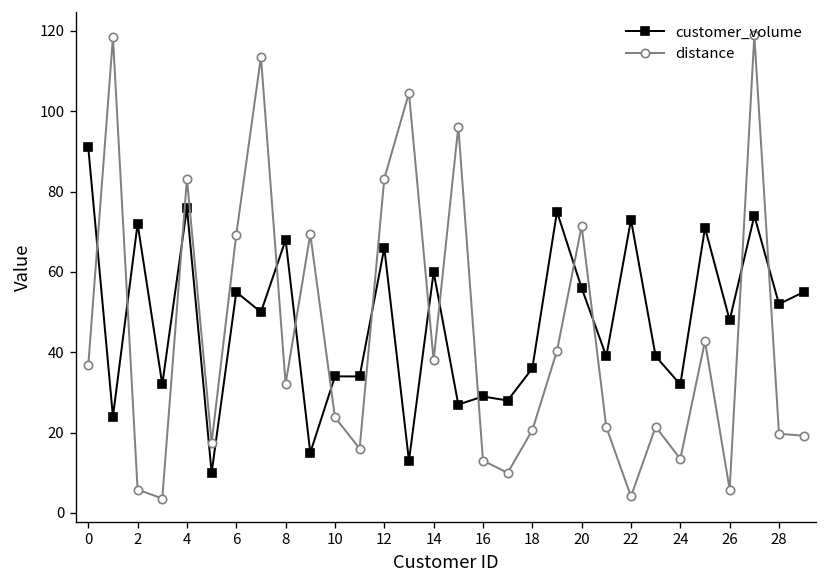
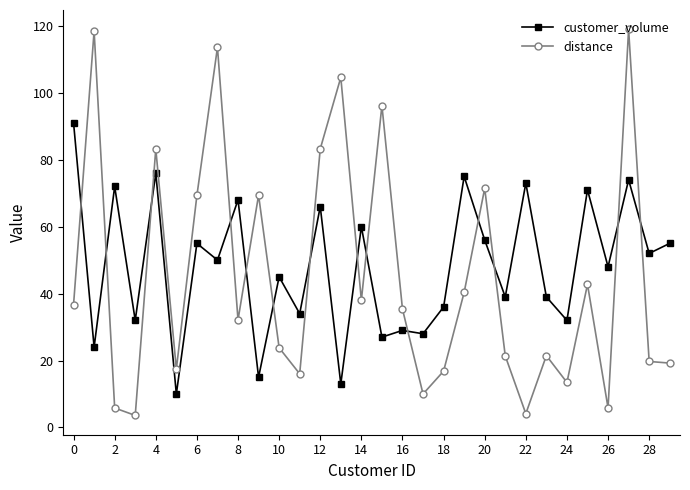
  {
    "customer_volume": {
      "0": 91,
      "2": 72,
      "4": 76,
      "6": 55,
      "8": 68,
-     "10": 34,
+     "10": 45,
      "12": 66,
      "14": 60,
      "16": 29,
      "18": 36,
      "20": 56,
      "22": 73,
      "24": 32,
      "26": 48,
      "28": 52
    },
    "distance": {
      "0": 37,
      "2": 6,
      "4": 83,
      "6": 69,
      "8": 32,
      "10": 24,
      "12": 83,
      "14": 38,
-     "16": 13,
-     "18": 21,
+     "16": 35,
+     "18": 17,
      "20": 71,
      "22": 4,
      "24": 13,
      "26": 6,
      "28": 20
    }
  }
